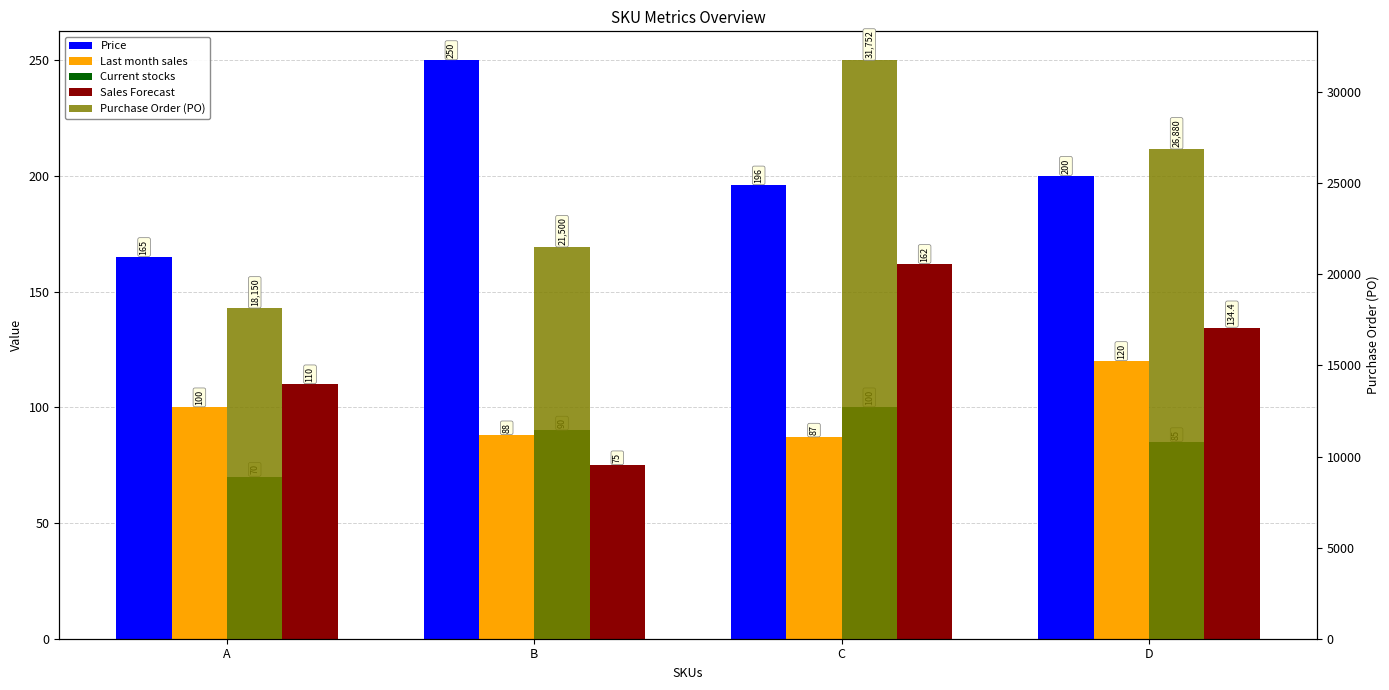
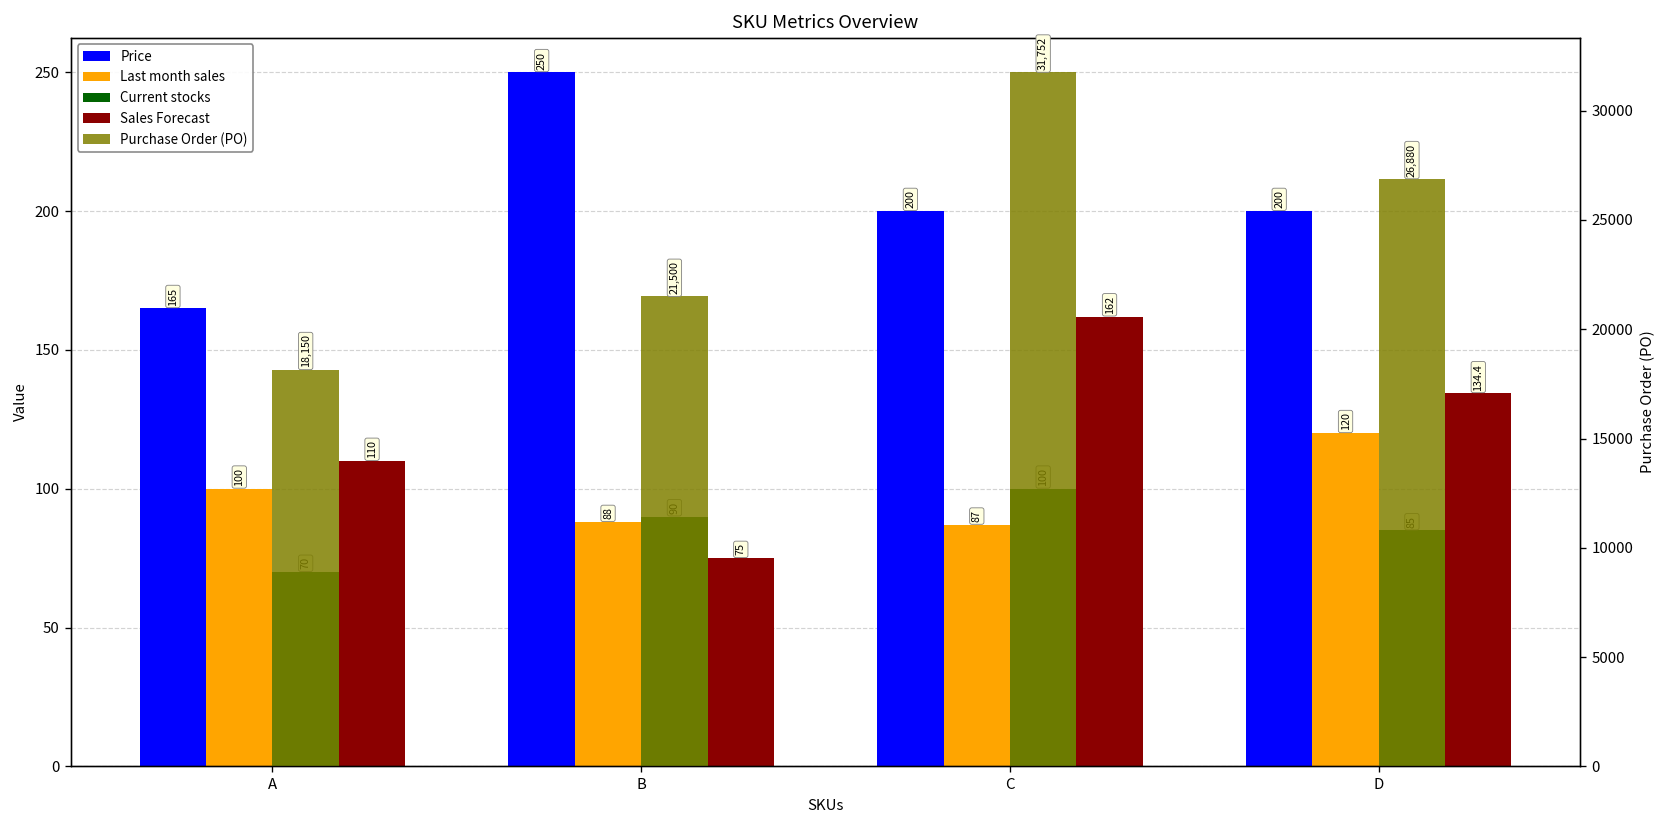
  {
    "Price": {
-     "C": 196
+     "C": 200
    }
  }
